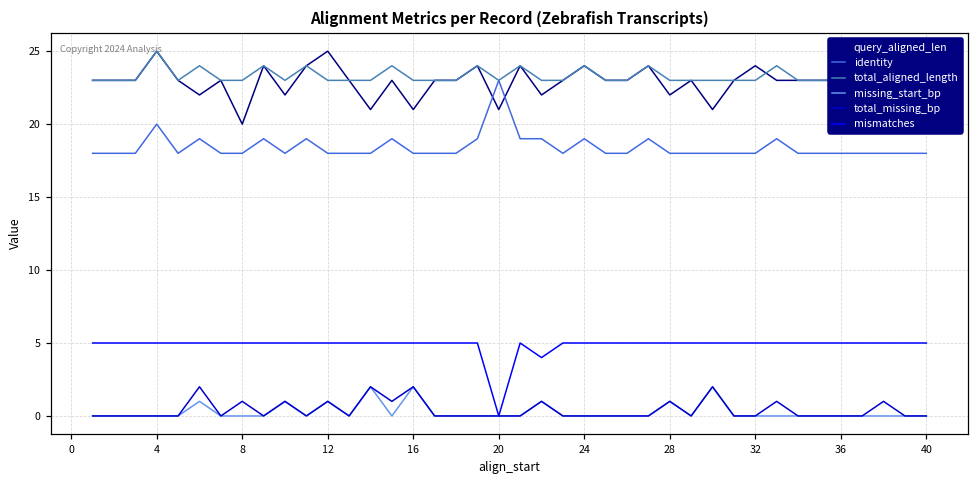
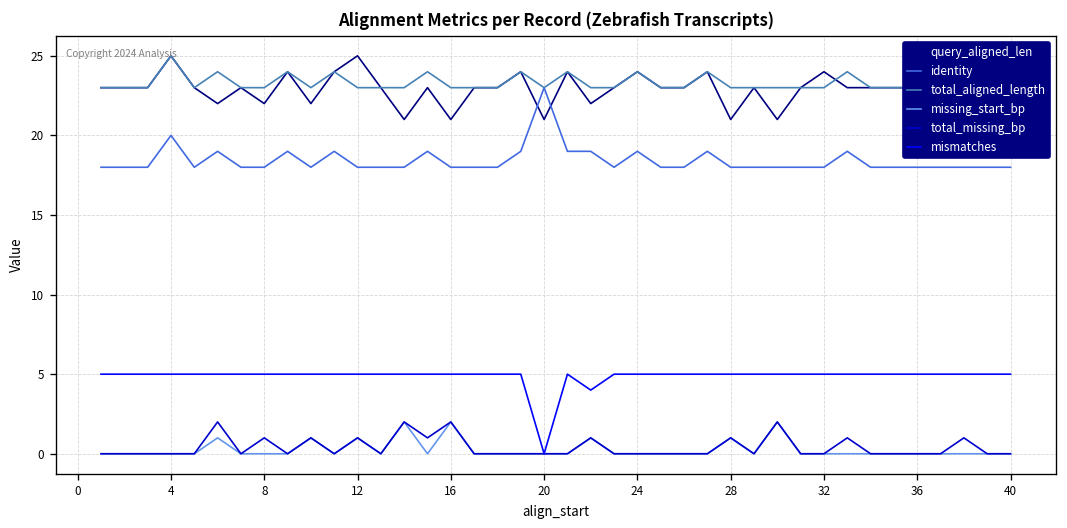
  {
    "query_aligned_len": {
-     "8": 20,
+     "8": 22,
      "12": 25,
      "16": 21,
      "20": 21,
-     "28": 22,
+     "28": 21,
      "32": 24
    }
  }
